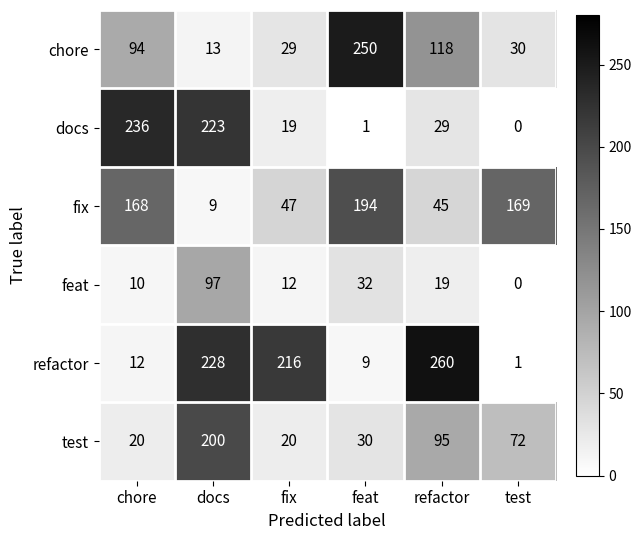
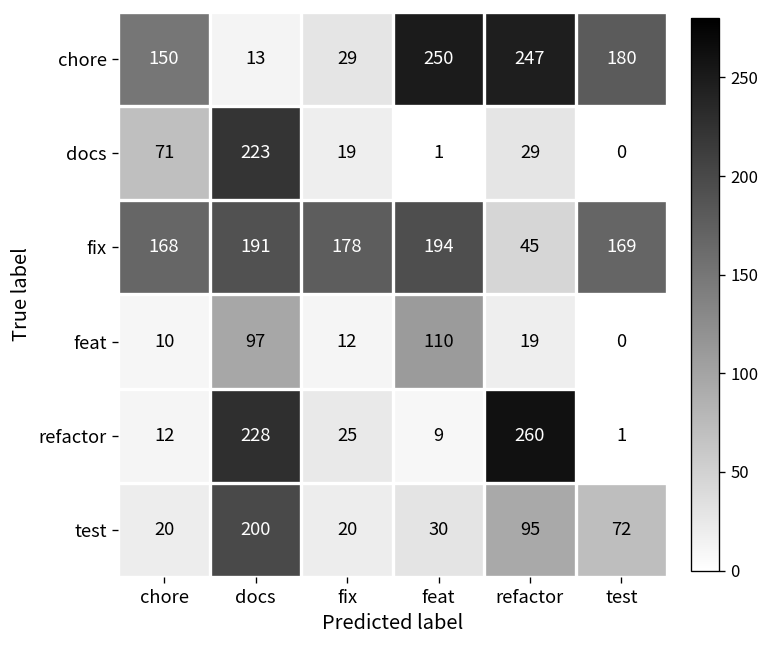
  {
    "chore": {
-     "chore": 94,
+     "chore": 150,
      "docs": 13,
      "fix": 29,
      "feat": 250,
-     "refactor": 118,
-     "test": 30
+     "refactor": 247,
+     "test": 180
    },
    "docs": {
-     "chore": 236,
+     "chore": 71,
      "docs": 223,
      "fix": 19,
      "feat": 1,
      "refactor": 29,
      "test": 0
    },
    "fix": {
      "chore": 168,
-     "docs": 9,
-     "fix": 47,
+     "docs": 191,
+     "fix": 178,
      "feat": 194,
      "refactor": 45,
      "test": 169
    },
    "feat": {
      "chore": 10,
      "docs": 97,
      "fix": 12,
-     "feat": 32,
+     "feat": 110,
      "refactor": 19,
      "test": 0
    },
    "refactor": {
      "chore": 12,
      "docs": 228,
-     "fix": 216,
+     "fix": 25,
      "feat": 9,
      "refactor": 260,
      "test": 1
    },
    "test": {
      "chore": 20,
      "docs": 200,
      "fix": 20,
      "feat": 30,
      "refactor": 95,
      "test": 72
    }
  }
